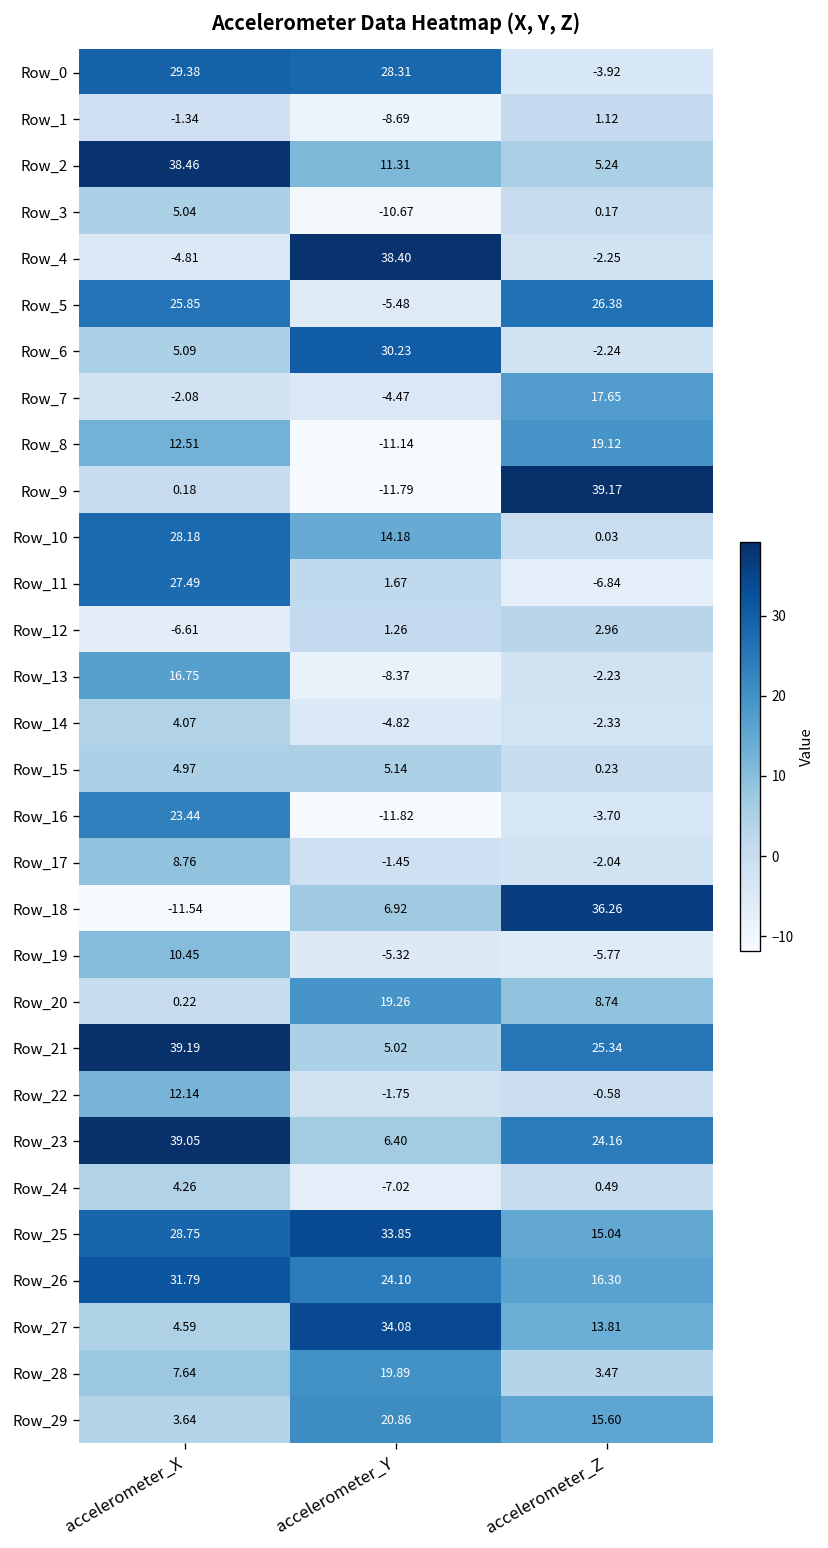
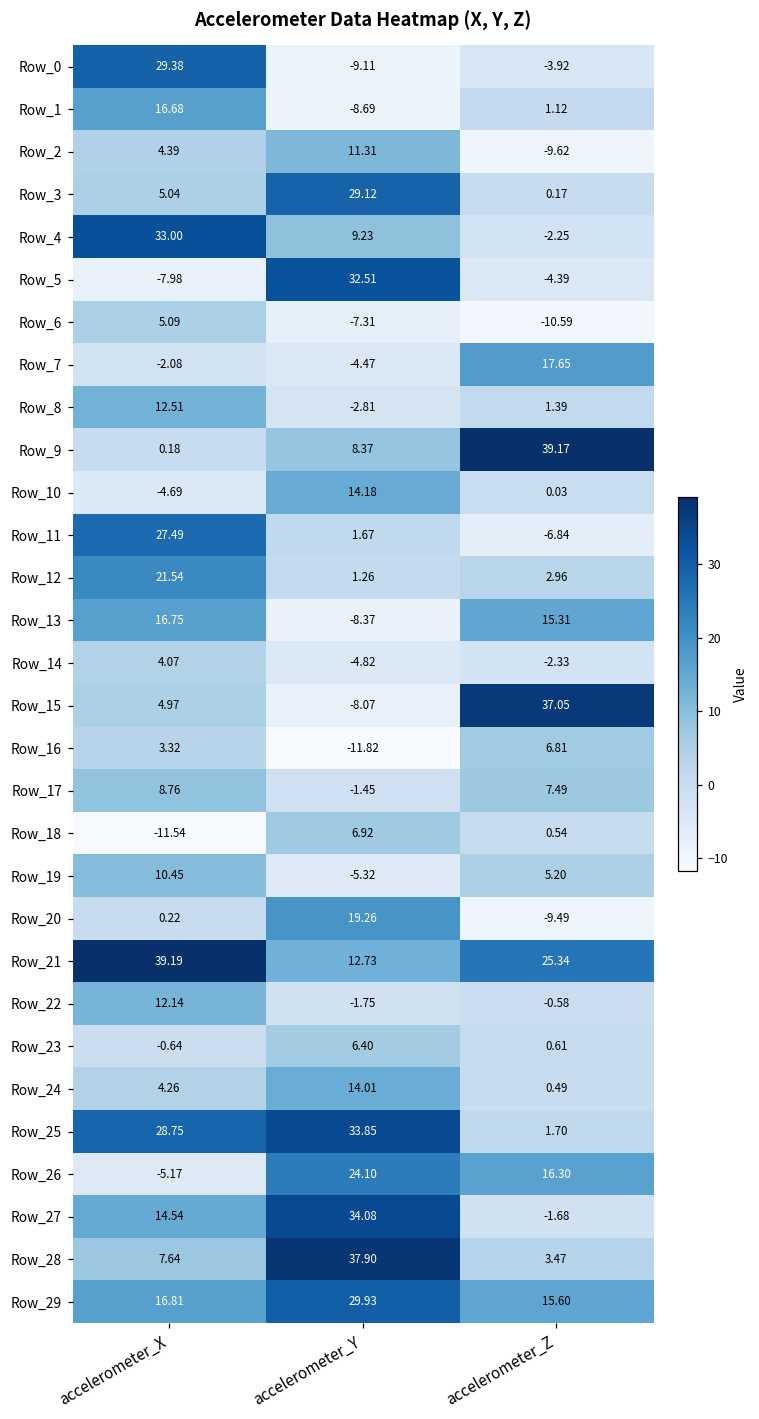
  {
    "Row_0": {
      "accelerometer_X": 29.38,
-     "accelerometer_Y": 28.31,
+     "accelerometer_Y": -9.11,
      "accelerometer_Z": -3.92
    },
    "Row_1": {
-     "accelerometer_X": -1.34,
+     "accelerometer_X": 16.68,
      "accelerometer_Y": -8.69,
      "accelerometer_Z": 1.12
    },
    "Row_2": {
-     "accelerometer_X": 38.46,
+     "accelerometer_X": 4.39,
      "accelerometer_Y": 11.31,
-     "accelerometer_Z": 5.24
+     "accelerometer_Z": -9.62
    },
    "Row_3": {
      "accelerometer_X": 5.04,
-     "accelerometer_Y": -10.67,
+     "accelerometer_Y": 29.12,
      "accelerometer_Z": 0.17
    },
    "Row_4": {
-     "accelerometer_X": -4.81,
-     "accelerometer_Y": 38.40,
+     "accelerometer_X": 33.00,
+     "accelerometer_Y": 9.23,
      "accelerometer_Z": -2.25
    },
    "Row_5": {
-     "accelerometer_X": 25.85,
-     "accelerometer_Y": -5.48,
-     "accelerometer_Z": 26.38
+     "accelerometer_X": -7.98,
+     "accelerometer_Y": 32.51,
+     "accelerometer_Z": -4.39
    },
    "Row_6": {
      "accelerometer_X": 5.09,
-     "accelerometer_Y": 30.23,
-     "accelerometer_Z": -2.24
+     "accelerometer_Y": -7.31,
+     "accelerometer_Z": -10.59
    },
    "Row_7": {
      "accelerometer_X": -2.08,
      "accelerometer_Y": -4.47,
      "accelerometer_Z": 17.65
    },
    "Row_8": {
      "accelerometer_X": 12.51,
-     "accelerometer_Y": -11.14,
-     "accelerometer_Z": 19.12
+     "accelerometer_Y": -2.81,
+     "accelerometer_Z": 1.39
    },
    "Row_9": {
      "accelerometer_X": 0.18,
-     "accelerometer_Y": -11.79,
+     "accelerometer_Y": 8.37,
      "accelerometer_Z": 39.17
    },
    "Row_10": {
-     "accelerometer_X": 28.18,
+     "accelerometer_X": -4.69,
      "accelerometer_Y": 14.18,
      "accelerometer_Z": 0.03
    },
    "Row_11": {
      "accelerometer_X": 27.49,
      "accelerometer_Y": 1.67,
      "accelerometer_Z": -6.84
    },
    "Row_12": {
-     "accelerometer_X": -6.61,
+     "accelerometer_X": 21.54,
      "accelerometer_Y": 1.26,
      "accelerometer_Z": 2.96
    },
    "Row_13": {
      "accelerometer_X": 16.75,
      "accelerometer_Y": -8.37,
-     "accelerometer_Z": -2.23
+     "accelerometer_Z": 15.31
    },
    "Row_14": {
      "accelerometer_X": 4.07,
      "accelerometer_Y": -4.82,
      "accelerometer_Z": -2.33
    },
    "Row_15": {
      "accelerometer_X": 4.97,
-     "accelerometer_Y": 5.14,
-     "accelerometer_Z": 0.23
+     "accelerometer_Y": -8.07,
+     "accelerometer_Z": 37.05
    },
    "Row_16": {
-     "accelerometer_X": 23.44,
+     "accelerometer_X": 3.32,
      "accelerometer_Y": -11.82,
-     "accelerometer_Z": -3.70
+     "accelerometer_Z": 6.81
    },
    "Row_17": {
      "accelerometer_X": 8.76,
      "accelerometer_Y": -1.45,
-     "accelerometer_Z": -2.04
+     "accelerometer_Z": 7.49
    },
    "Row_18": {
      "accelerometer_X": -11.54,
      "accelerometer_Y": 6.92,
-     "accelerometer_Z": 36.26
+     "accelerometer_Z": 0.54
    },
    "Row_19": {
      "accelerometer_X": 10.45,
      "accelerometer_Y": -5.32,
-     "accelerometer_Z": -5.77
+     "accelerometer_Z": 5.20
    },
    "Row_20": {
      "accelerometer_X": 0.22,
      "accelerometer_Y": 19.26,
-     "accelerometer_Z": 8.74
+     "accelerometer_Z": -9.49
    },
    "Row_21": {
      "accelerometer_X": 39.19,
-     "accelerometer_Y": 5.02,
+     "accelerometer_Y": 12.73,
      "accelerometer_Z": 25.34
    },
    "Row_22": {
      "accelerometer_X": 12.14,
      "accelerometer_Y": -1.75,
      "accelerometer_Z": -0.58
    },
    "Row_23": {
-     "accelerometer_X": 39.05,
+     "accelerometer_X": -0.64,
      "accelerometer_Y": 6.40,
-     "accelerometer_Z": 24.16
+     "accelerometer_Z": 0.61
    },
    "Row_24": {
      "accelerometer_X": 4.26,
-     "accelerometer_Y": -7.02,
+     "accelerometer_Y": 14.01,
      "accelerometer_Z": 0.49
    },
    "Row_25": {
      "accelerometer_X": 28.75,
      "accelerometer_Y": 33.85,
-     "accelerometer_Z": 15.04
+     "accelerometer_Z": 1.70
    },
    "Row_26": {
-     "accelerometer_X": 31.79,
+     "accelerometer_X": -5.17,
      "accelerometer_Y": 24.10,
      "accelerometer_Z": 16.30
    },
    "Row_27": {
-     "accelerometer_X": 4.59,
+     "accelerometer_X": 14.54,
      "accelerometer_Y": 34.08,
-     "accelerometer_Z": 13.81
+     "accelerometer_Z": -1.68
    },
    "Row_28": {
      "accelerometer_X": 7.64,
-     "accelerometer_Y": 19.89,
+     "accelerometer_Y": 37.90,
      "accelerometer_Z": 3.47
    },
    "Row_29": {
-     "accelerometer_X": 3.64,
-     "accelerometer_Y": 20.86,
+     "accelerometer_X": 16.81,
+     "accelerometer_Y": 29.93,
      "accelerometer_Z": 15.60
    }
  }
